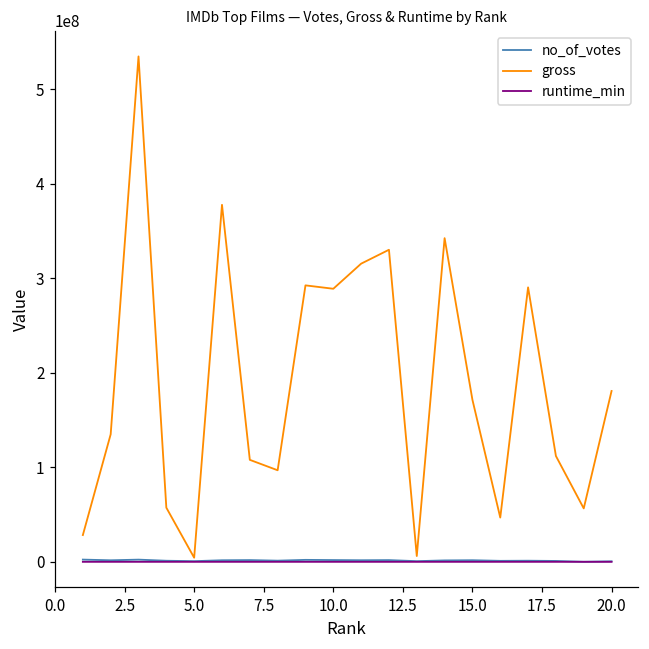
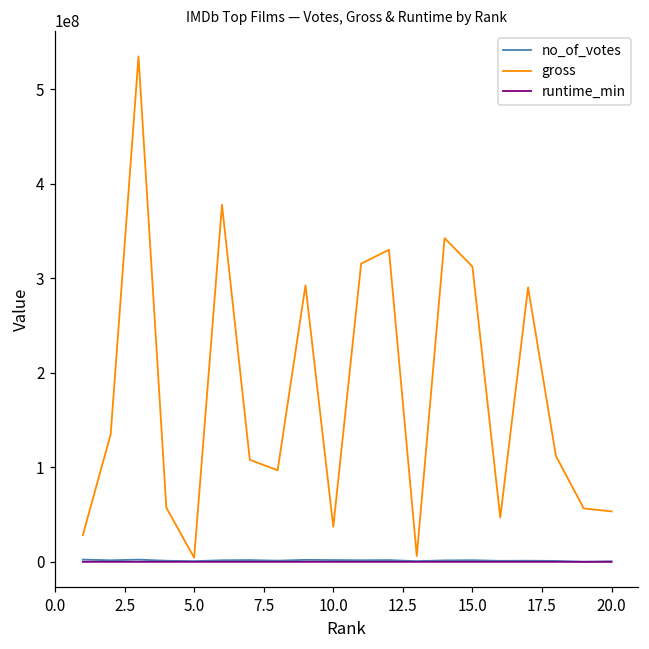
  {
    "gross": {
      "5.0": 0,
-     "10.0": 290000000,
-     "15.0": 170000000,
-     "20.0": 180000000
+     "10.0": 40000000,
+     "15.0": 310000000,
+     "20.0": 50000000
    }
  }
